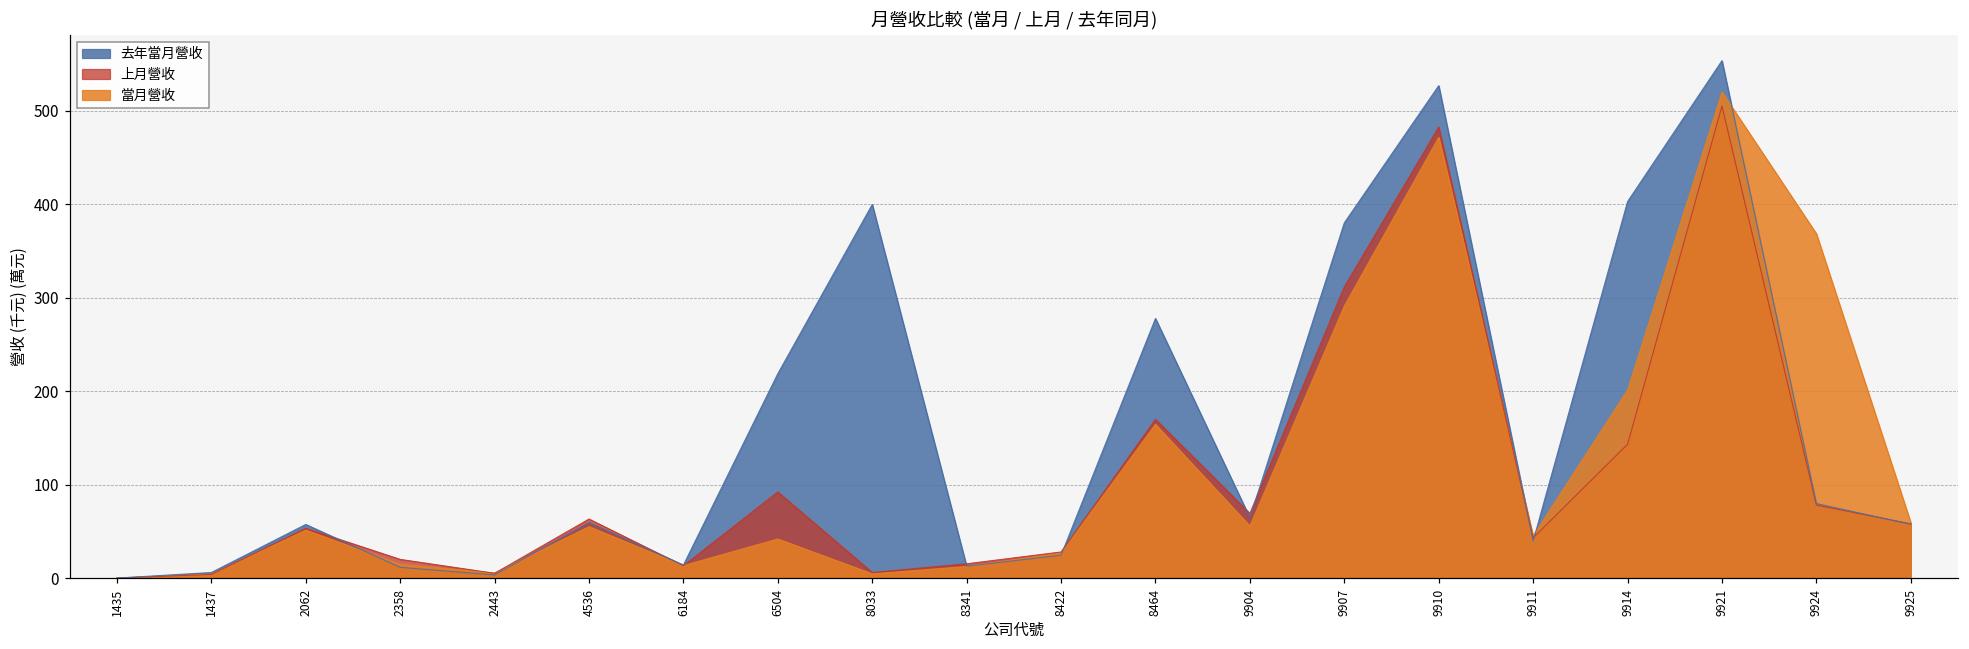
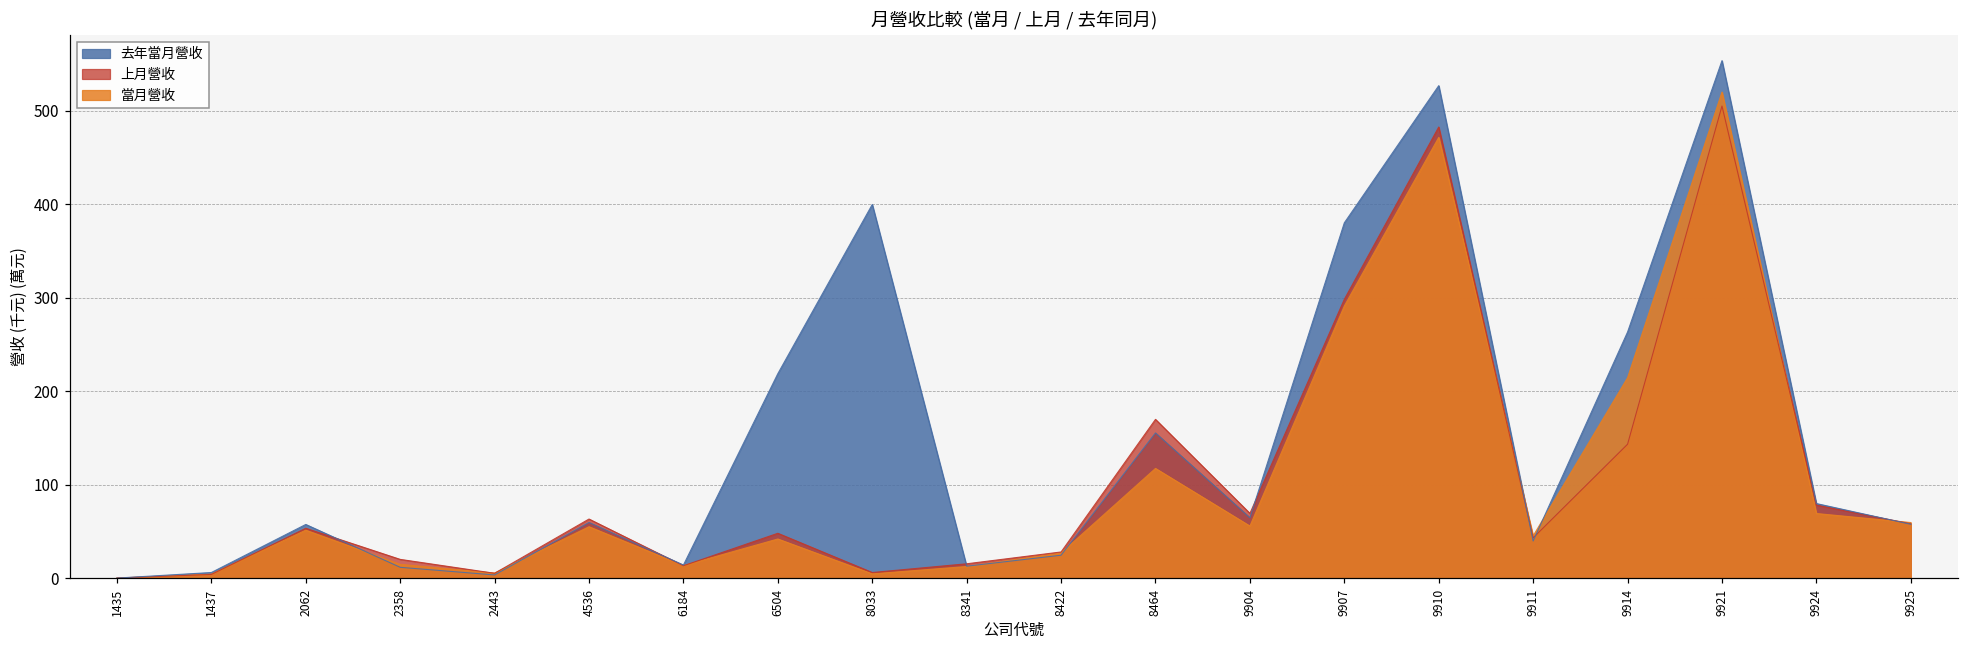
  {
    "去年當月營收": {
      "2062": 60,
      "2358": 10,
      "4536": 60,
      "6504": 220,
      "8033": 400,
-     "8464": 280,
+     "8464": 160,
      "9904": 60,
      "9907": 380,
      "9910": 530,
      "9911": 40,
-     "9914": 400,
+     "9914": 260,
      "9921": 550
    },
    "上月營收": {
      "2358": 20,
      "4536": 60,
-     "6504": 90,
+     "6504": 50,
      "8464": 170,
      "9904": 70,
-     "9907": 310,
+     "9907": 300,
      "9910": 480,
      "9914": 140,
      "9921": 510
    },
    "當月營收": {
      "2358": 10,
      "4536": 60,
      "6504": 40,
-     "8464": 160,
+     "8464": 120,
      "9904": 60,
      "9907": 290,
      "9910": 470,
-     "9914": 200,
+     "9914": 210,
      "9921": 520,
-     "9924": 370
+     "9924": 70
    }
  }
